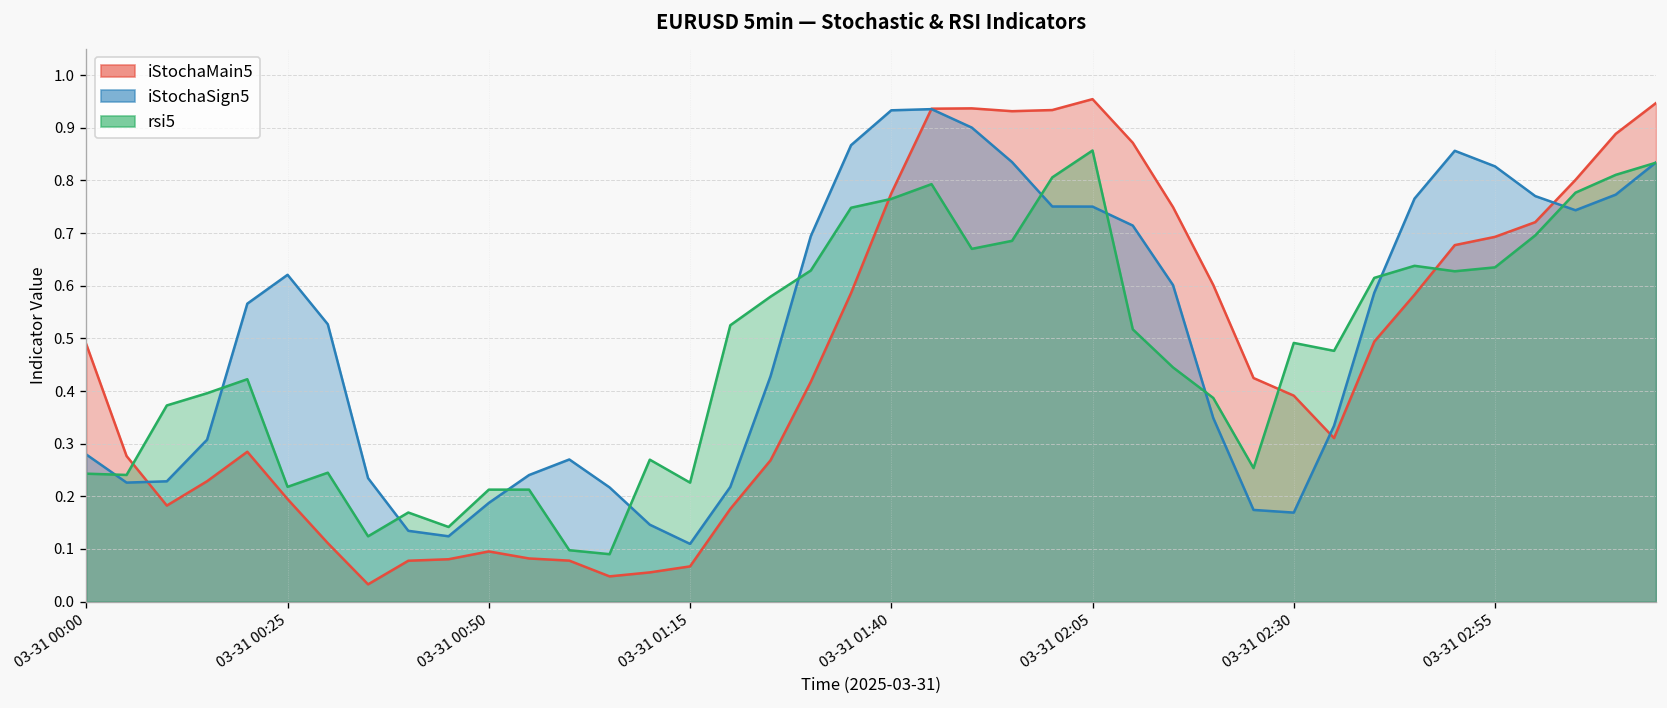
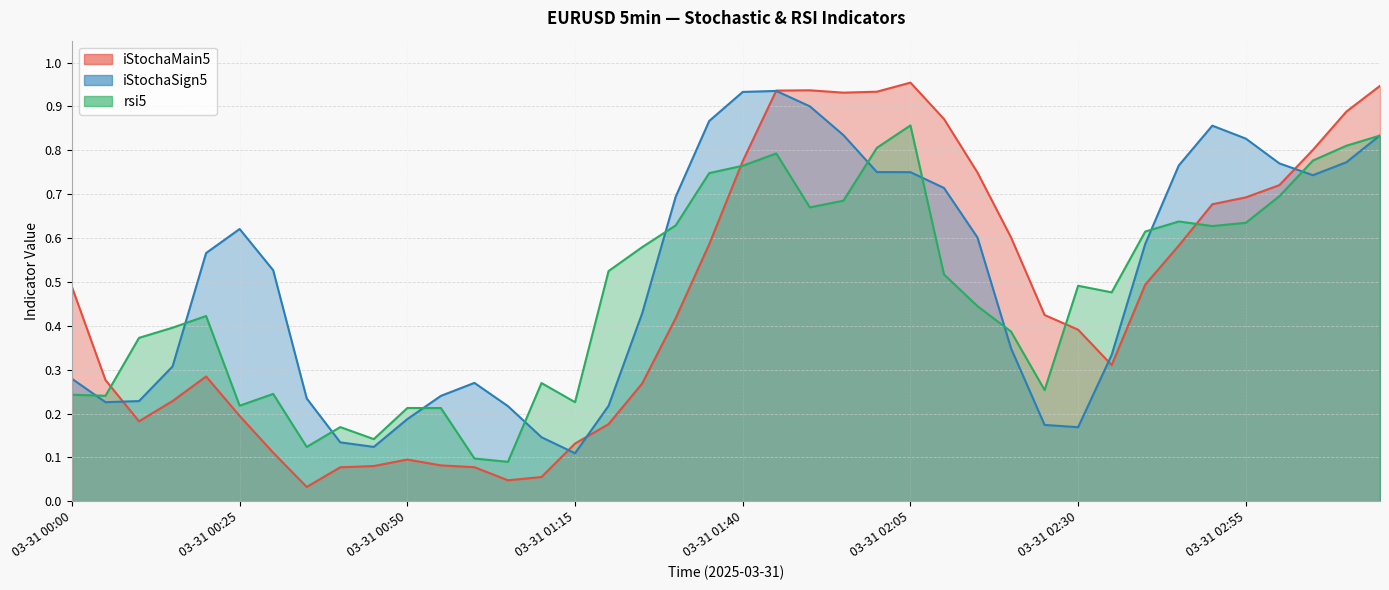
  {
    "iStochaMain5": {
      "03-31 00:00": 0.49,
      "03-31 00:25": 0.19,
      "03-31 00:50": 0.10,
-     "03-31 01:15": 0.07,
+     "03-31 01:15": 0.13,
      "03-31 01:40": 0.78,
      "03-31 02:05": 0.95,
      "03-31 02:30": 0.39,
      "03-31 02:55": 0.69
    }
  }
